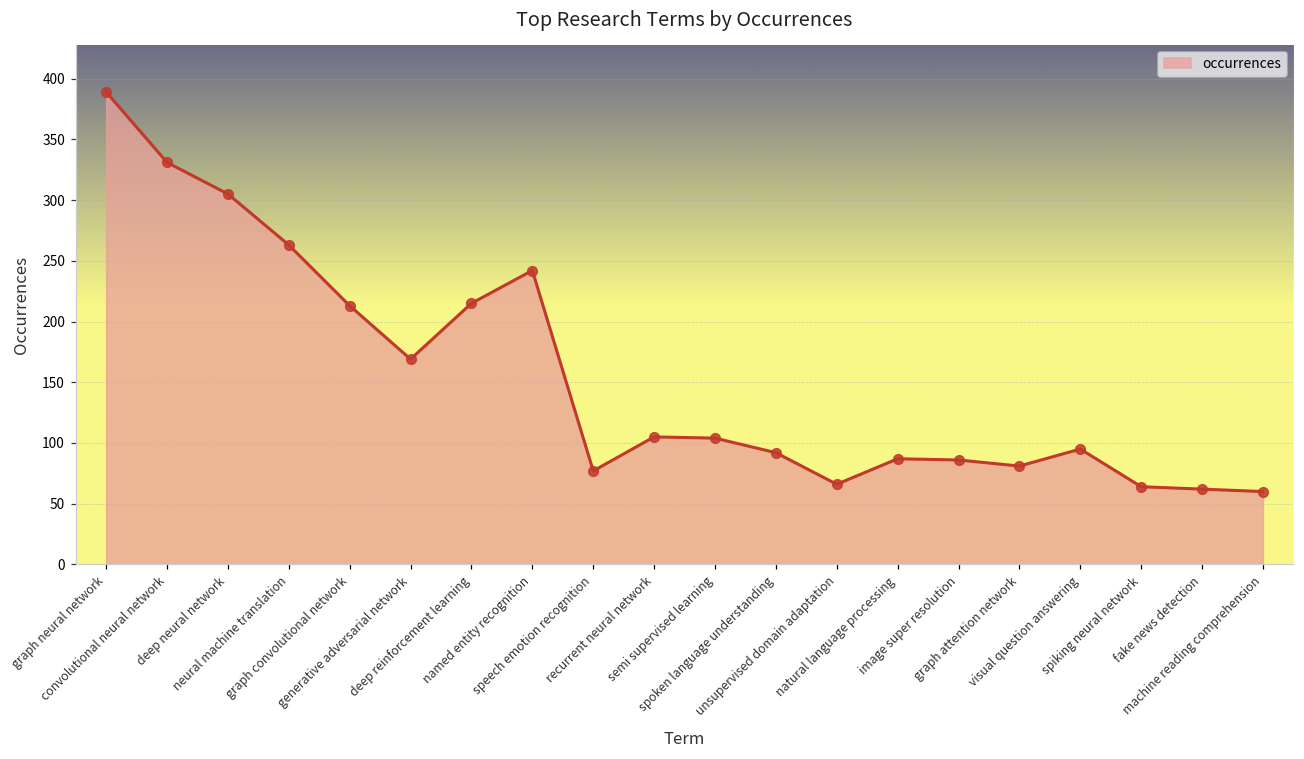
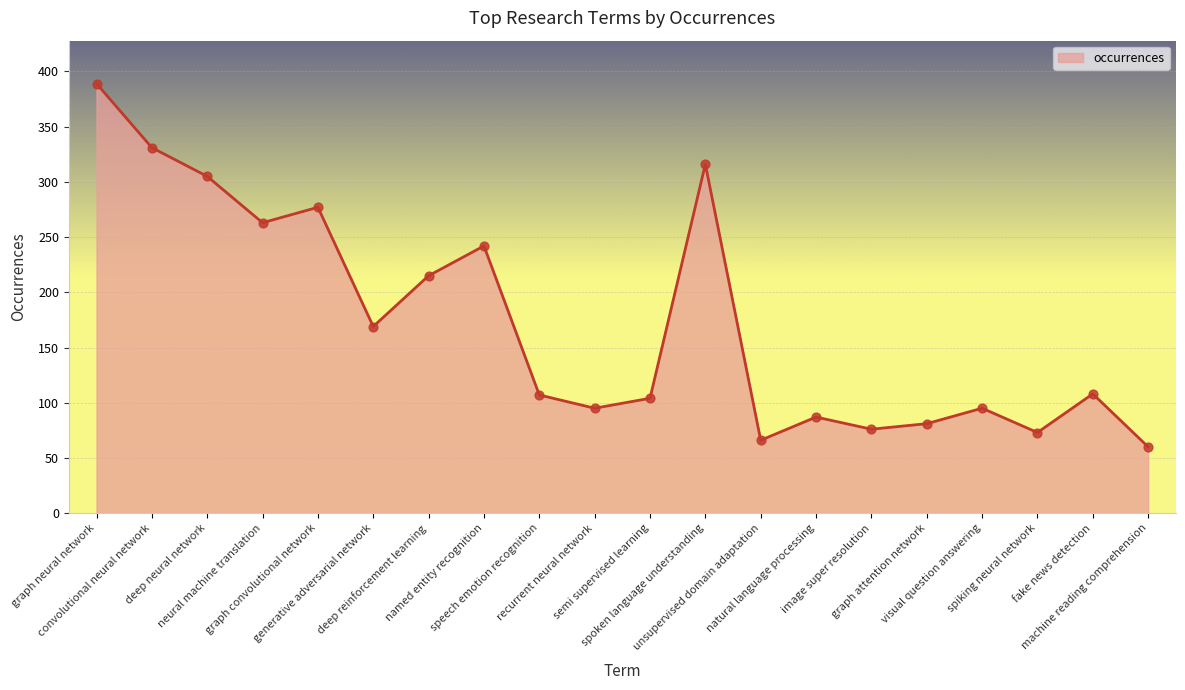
  {
    "graph neural network": 389,
    "convolutional neural network": 331,
    "deep neural network": 305,
    "neural machine translation": 263,
-   "graph convolutional network": 213,
+   "graph convolutional network": 277,
    "generative adversarial network": 169,
    "deep reinforcement learning": 215,
    "named entity recognition": 242,
-   "speech emotion recognition": 77,
-   "recurrent neural network": 105,
+   "speech emotion recognition": 107,
+   "recurrent neural network": 95,
    "semi supervised learning": 104,
-   "spoken language understanding": 92,
+   "spoken language understanding": 316,
    "unsupervised domain adaptation": 66,
    "natural language processing": 87,
-   "image super resolution": 86,
+   "image super resolution": 76,
    "graph attention network": 81,
    "visual question answering": 95,
-   "spiking neural network": 64,
-   "fake news detection": 62,
+   "spiking neural network": 73,
+   "fake news detection": 108,
    "machine reading comprehension": 60
  }
